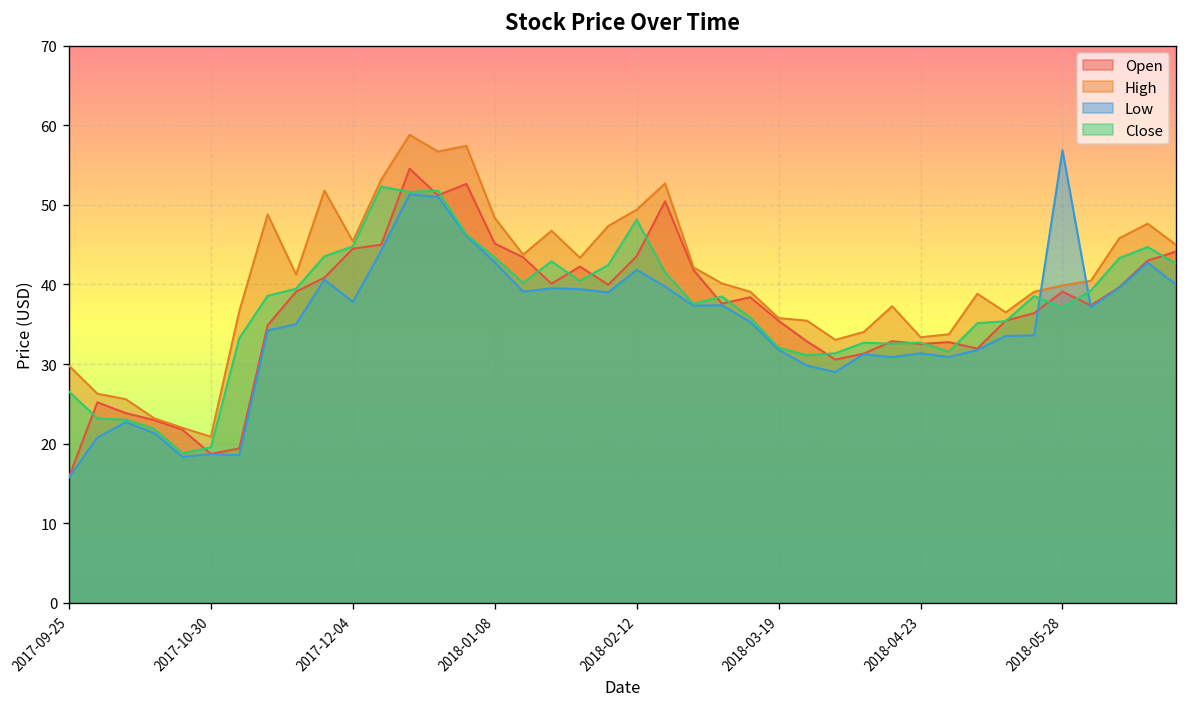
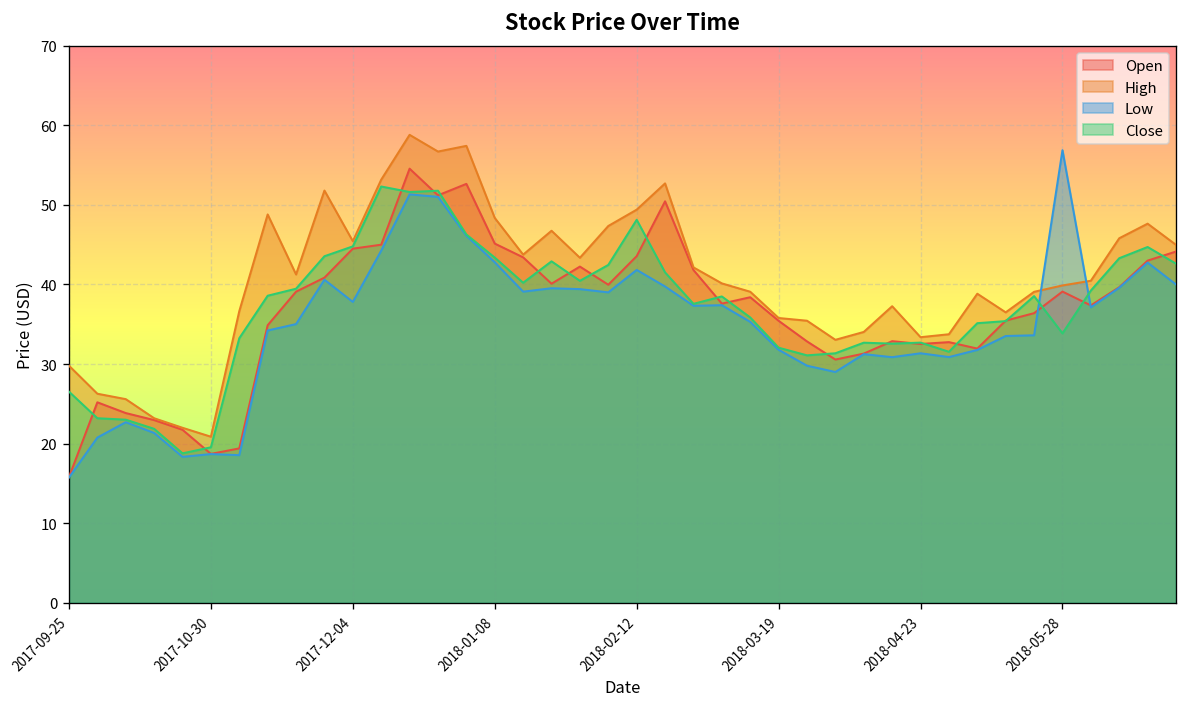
  {
    "Low": {
      "2017-12-04": 38,
      "2018-01-08": 43,
      "2018-02-12": 42,
      "2018-04-23": 31,
      "2018-05-28": 57
    },
    "Close": {
      "2017-09-25": 27,
      "2017-10-30": 20,
      "2018-01-08": 43,
      "2018-02-12": 48,
-     "2018-05-28": 37
+     "2018-05-28": 34
    }
  }
